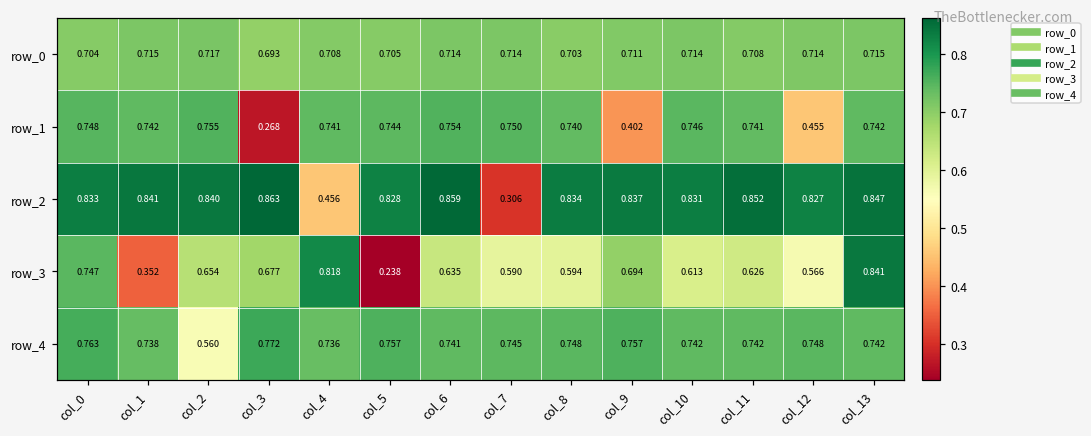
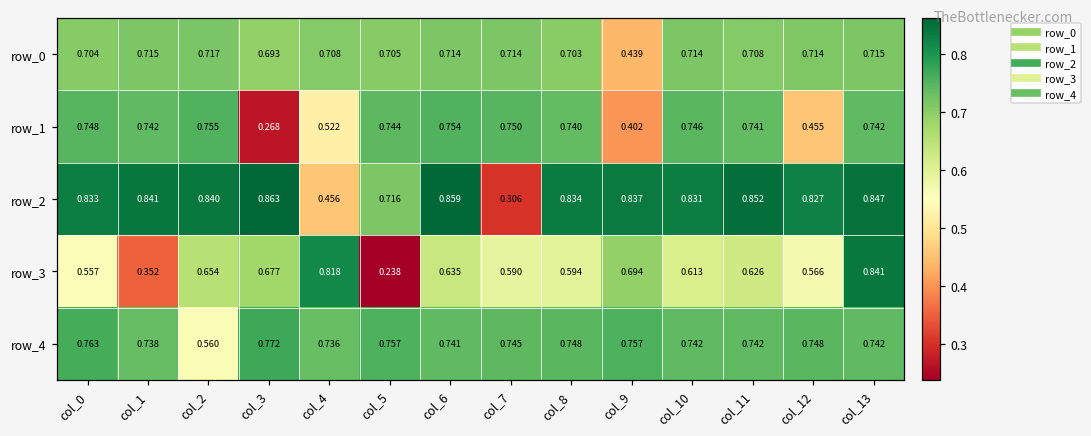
  {
    "row_0": {
      "col_0": 0.704,
      "col_1": 0.715,
      "col_2": 0.717,
      "col_3": 0.693,
      "col_4": 0.708,
      "col_5": 0.705,
      "col_6": 0.714,
      "col_7": 0.714,
      "col_8": 0.703,
-     "col_9": 0.711,
+     "col_9": 0.439,
      "col_10": 0.714,
      "col_11": 0.708,
      "col_12": 0.714,
      "col_13": 0.715
    },
    "row_1": {
      "col_0": 0.748,
      "col_1": 0.742,
      "col_2": 0.755,
      "col_3": 0.268,
-     "col_4": 0.741,
+     "col_4": 0.522,
      "col_5": 0.744,
      "col_6": 0.754,
      "col_7": 0.750,
      "col_8": 0.740,
      "col_9": 0.402,
      "col_10": 0.746,
      "col_11": 0.741,
      "col_12": 0.455,
      "col_13": 0.742
    },
    "row_2": {
      "col_0": 0.833,
      "col_1": 0.841,
      "col_2": 0.840,
      "col_3": 0.863,
      "col_4": 0.456,
-     "col_5": 0.828,
+     "col_5": 0.716,
      "col_6": 0.859,
      "col_7": 0.306,
      "col_8": 0.834,
      "col_9": 0.837,
      "col_10": 0.831,
      "col_11": 0.852,
      "col_12": 0.827,
      "col_13": 0.847
    },
    "row_3": {
-     "col_0": 0.747,
+     "col_0": 0.557,
      "col_1": 0.352,
      "col_2": 0.654,
      "col_3": 0.677,
      "col_4": 0.818,
      "col_5": 0.238,
      "col_6": 0.635,
      "col_7": 0.590,
      "col_8": 0.594,
      "col_9": 0.694,
      "col_10": 0.613,
      "col_11": 0.626,
      "col_12": 0.566,
      "col_13": 0.841
    },
    "row_4": {
      "col_0": 0.763,
      "col_1": 0.738,
      "col_2": 0.560,
      "col_3": 0.772,
      "col_4": 0.736,
      "col_5": 0.757,
      "col_6": 0.741,
      "col_7": 0.745,
      "col_8": 0.748,
      "col_9": 0.757,
      "col_10": 0.742,
      "col_11": 0.742,
      "col_12": 0.748,
      "col_13": 0.742
    }
  }
